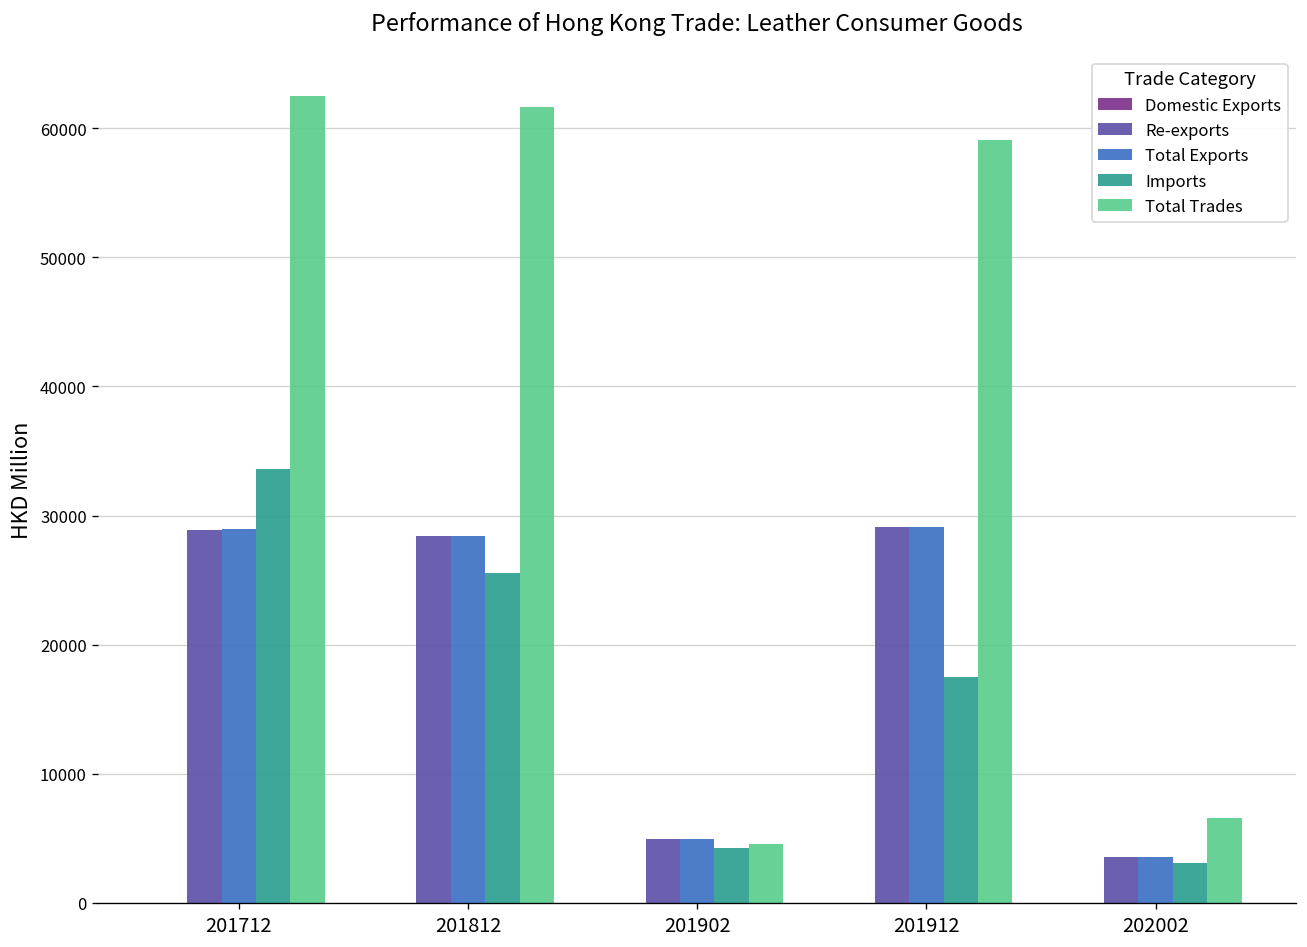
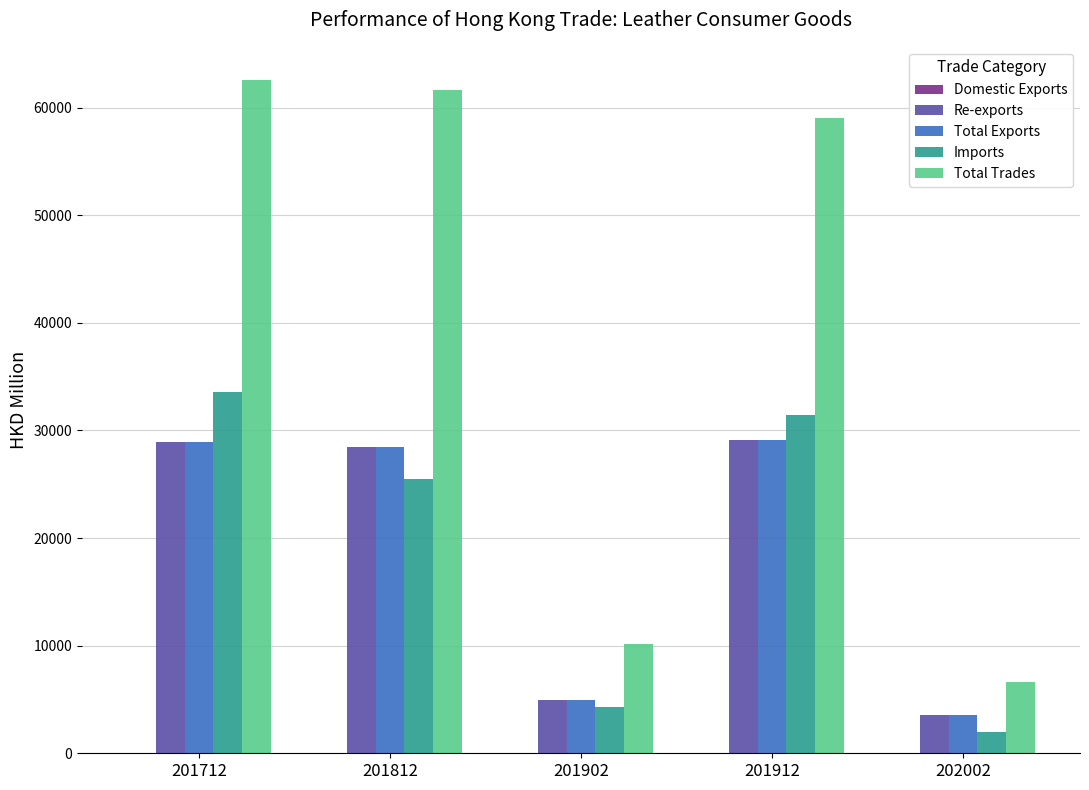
  {
    "Imports": {
      "201712": 33600,
      "201812": 25500,
      "201902": 4300,
-     "201912": 17500,
-     "202002": 3100
+     "201912": 31400,
+     "202002": 2000
    },
    "Total Trades": {
      "201712": 62500,
      "201812": 61600,
-     "201902": 4600,
+     "201902": 10200,
      "201912": 59000,
      "202002": 6600
    }
  }
